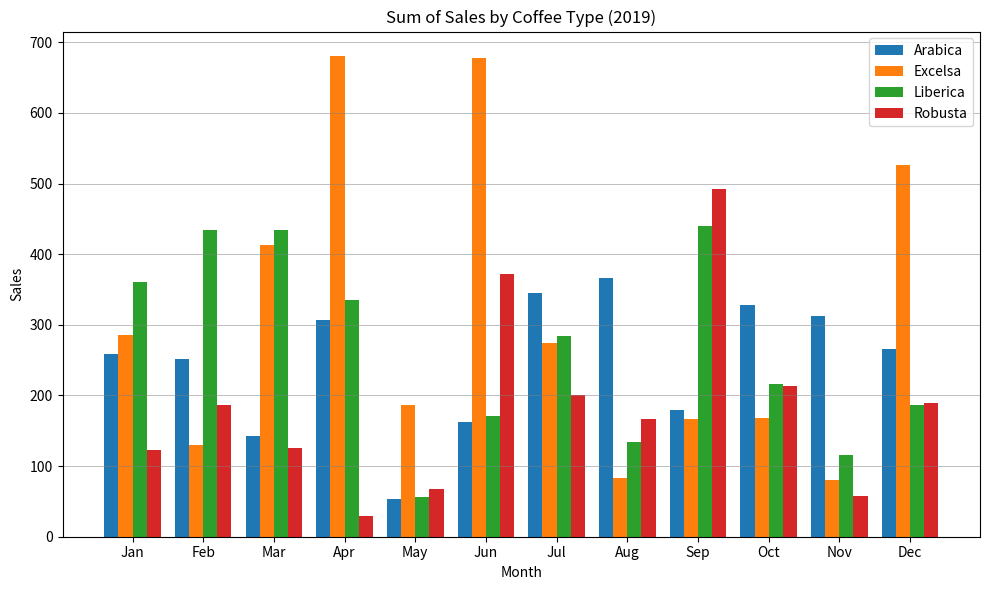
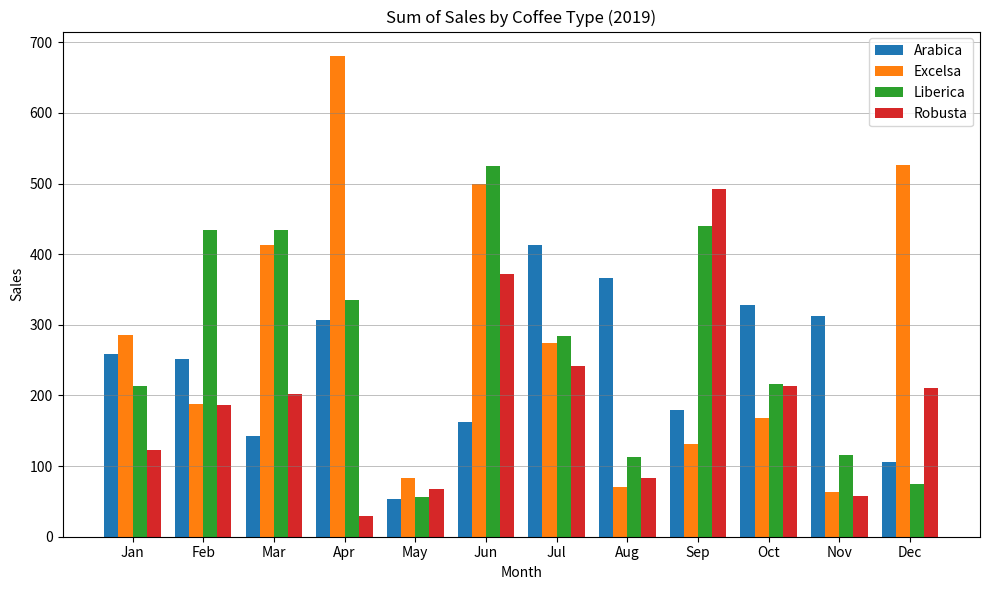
  {
    "Arabica": {
      "Jan": 260,
      "Feb": 250,
      "Mar": 140,
      "Apr": 310,
      "May": 50,
      "Jun": 160,
-     "Jul": 350,
+     "Jul": 410,
      "Aug": 370,
      "Sep": 180,
      "Oct": 330,
      "Nov": 310,
-     "Dec": 270
+     "Dec": 110
    },
    "Excelsa": {
      "Jan": 290,
-     "Feb": 130,
+     "Feb": 190,
      "Mar": 410,
      "Apr": 680,
-     "May": 190,
-     "Jun": 680,
+     "May": 80,
+     "Jun": 500,
      "Jul": 270,
-     "Aug": 80,
-     "Sep": 170,
+     "Aug": 70,
+     "Sep": 130,
      "Oct": 170,
-     "Nov": 80,
+     "Nov": 60,
      "Dec": 530
    },
    "Liberica": {
-     "Jan": 360,
+     "Jan": 210,
      "Feb": 430,
      "Mar": 430,
      "Apr": 340,
      "May": 60,
-     "Jun": 170,
+     "Jun": 520,
      "Jul": 280,
-     "Aug": 130,
+     "Aug": 110,
      "Sep": 440,
      "Oct": 220,
      "Nov": 120,
-     "Dec": 190
+     "Dec": 80
    },
    "Robusta": {
      "Jan": 120,
      "Feb": 190,
-     "Mar": 130,
+     "Mar": 200,
      "Apr": 30,
      "May": 70,
      "Jun": 370,
-     "Jul": 200,
-     "Aug": 170,
+     "Jul": 240,
+     "Aug": 80,
      "Sep": 490,
      "Oct": 210,
      "Nov": 60,
-     "Dec": 190
+     "Dec": 210
    }
  }
